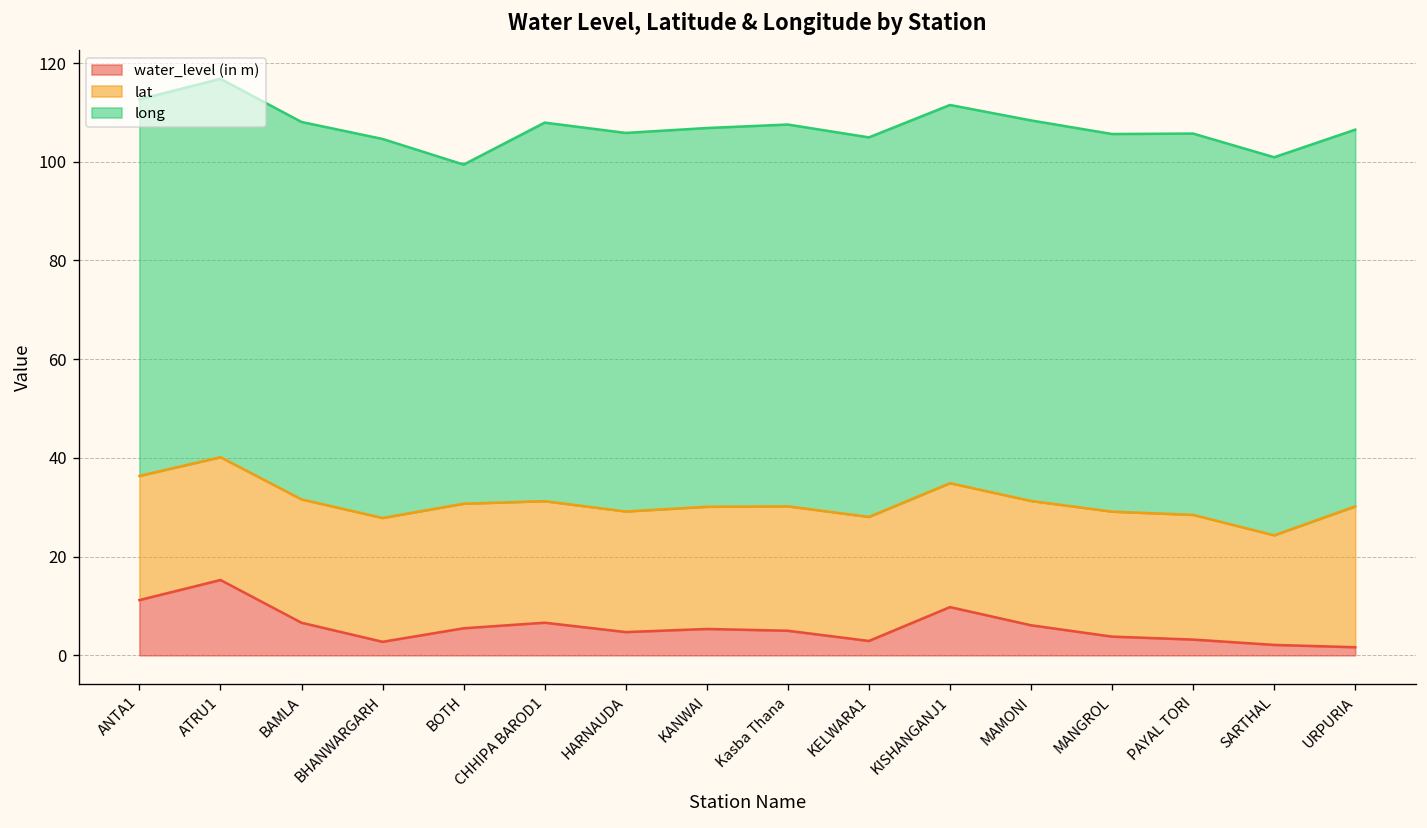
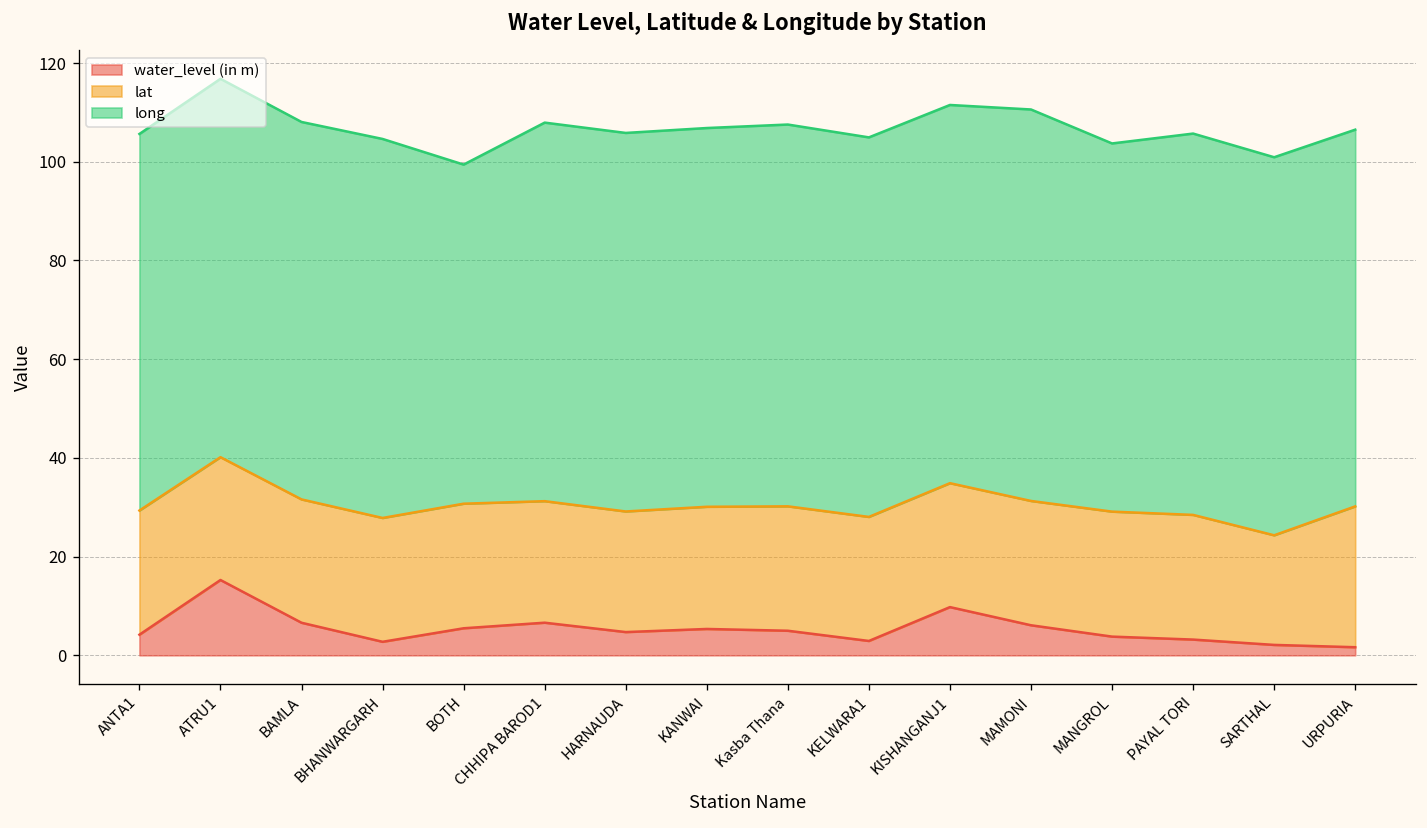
  {
    "water_level (in m)": {
-     "ANTA1": 11,
+     "ANTA1": 4,
      "ATRU1": 15,
      "BAMLA": 7,
      "BHANWARGARH": 3,
      "BOTH": 5,
      "CHHIPA BAROD1": 7,
      "HARNAUDA": 5,
      "KANWAI": 5,
      "Kasba Thana": 5,
      "KELWARA1": 3,
      "KISHANGANJ1": 10,
      "MAMONI": 6,
      "MANGROL": 4,
      "PAYAL TORI": 3,
      "SARTHAL": 2,
      "URPURIA": 2
    },
    "lat": {
      "ANTA1": 25,
      "ATRU1": 25,
      "BAMLA": 25,
      "BHANWARGARH": 25,
      "BOTH": 25,
      "CHHIPA BAROD1": 25,
      "HARNAUDA": 24,
      "KANWAI": 25,
      "Kasba Thana": 25,
      "KELWARA1": 25,
      "KISHANGANJ1": 25,
      "MAMONI": 25,
      "MANGROL": 25,
      "PAYAL TORI": 25,
      "SARTHAL": 22,
      "URPURIA": 29
    },
    "long": {
      "BAMLA": 76,
      "BHANWARGARH": 77,
      "BOTH": 69,
      "CHHIPA BAROD1": 77,
      "HARNAUDA": 77,
      "KANWAI": 77,
      "Kasba Thana": 77,
      "KELWARA1": 77,
      "KISHANGANJ1": 77,
-     "MAMONI": 77,
-     "MANGROL": 77,
+     "MAMONI": 79,
+     "MANGROL": 75,
      "PAYAL TORI": 77,
      "SARTHAL": 77,
      "URPURIA": 76
    }
  }
